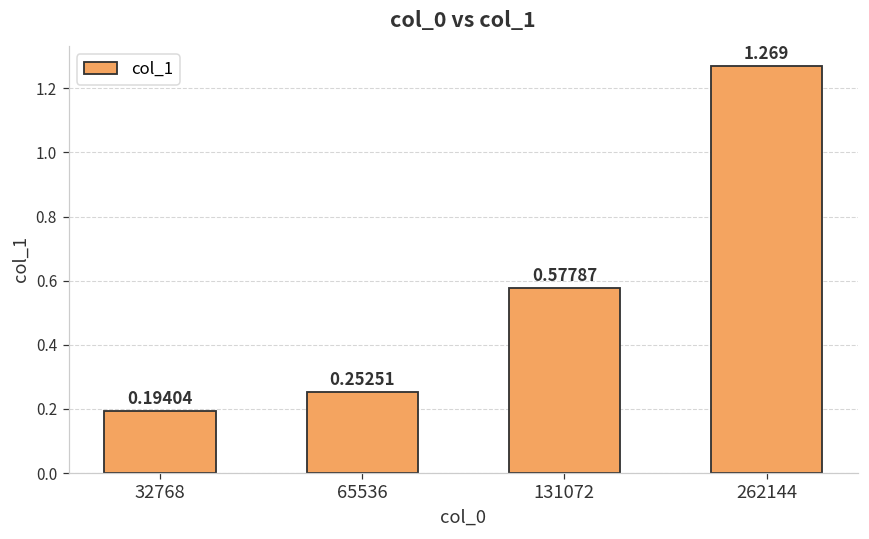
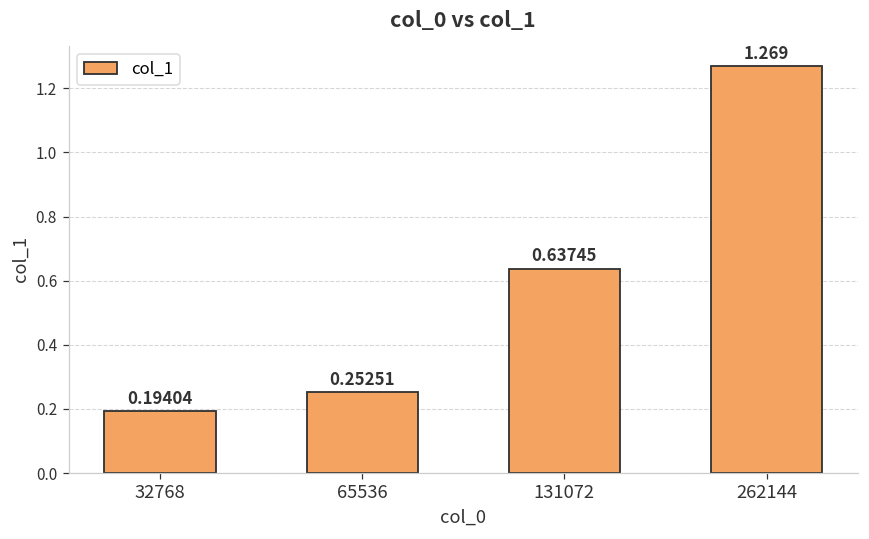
  {
    "32768": 0.19404,
    "65536": 0.25251,
-   "131072": 0.57787,
+   "131072": 0.63745,
    "262144": 1.269
  }
